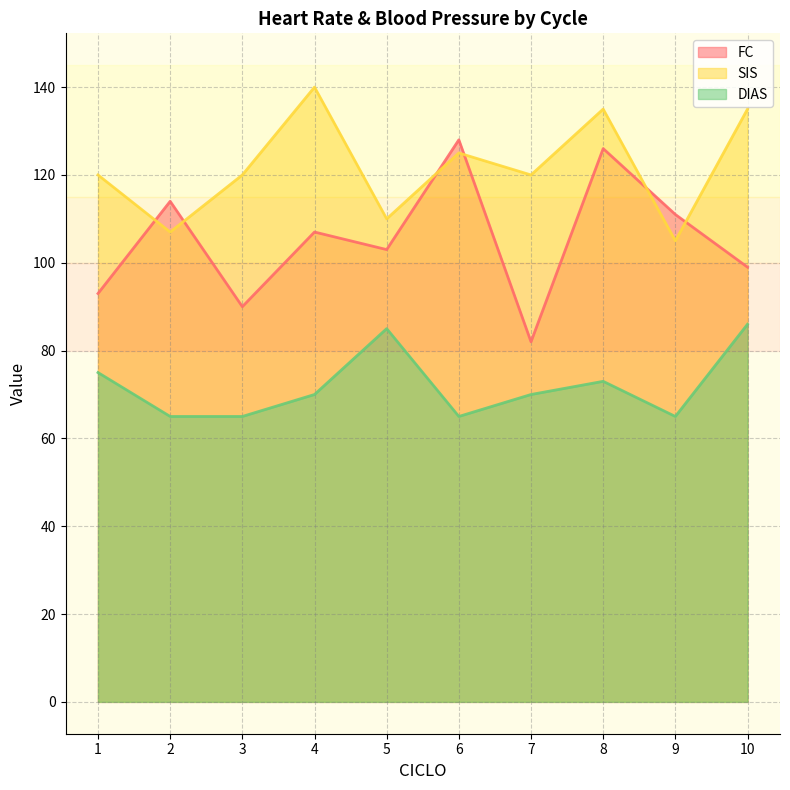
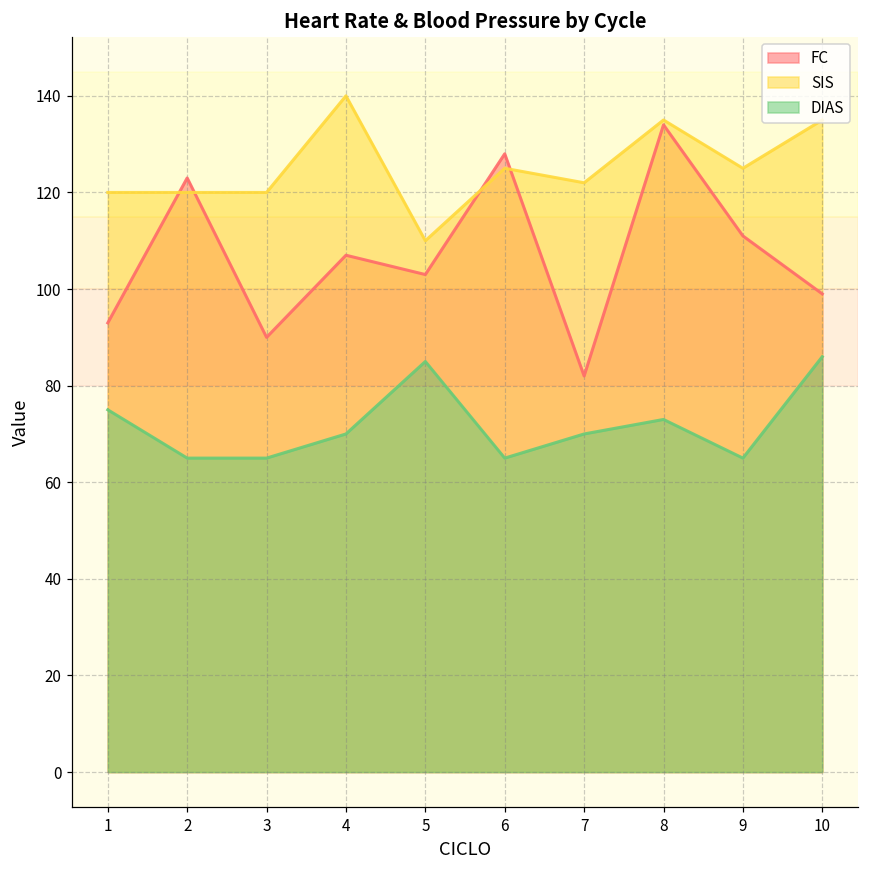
  {
    "FC": {
      "1": 93,
-     "2": 114,
+     "2": 123,
      "3": 90,
      "4": 107,
      "5": 103,
      "6": 128,
      "7": 82,
-     "8": 126,
+     "8": 134,
      "9": 111,
      "10": 99
    },
    "SIS": {
      "1": 120,
-     "2": 107,
+     "2": 120,
      "3": 120,
      "4": 140,
      "5": 110,
      "6": 125,
-     "7": 120,
+     "7": 122,
      "8": 135,
-     "9": 105,
+     "9": 125,
      "10": 135
    },
    "DIAS": {
      "1": 75,
      "2": 65,
      "3": 65,
      "4": 70,
      "5": 85,
      "6": 65,
      "7": 70,
      "8": 73,
      "9": 65,
      "10": 86
    }
  }
